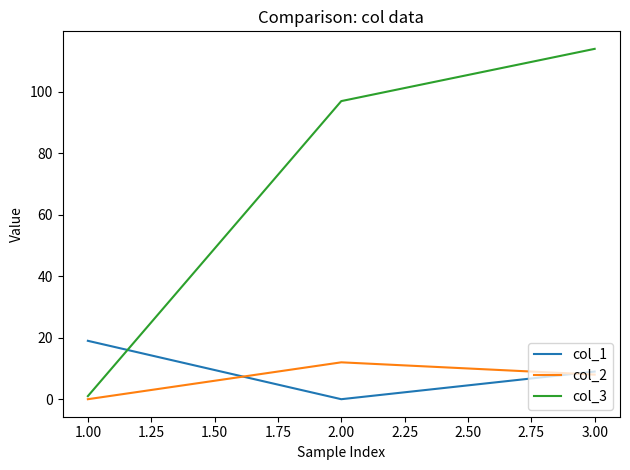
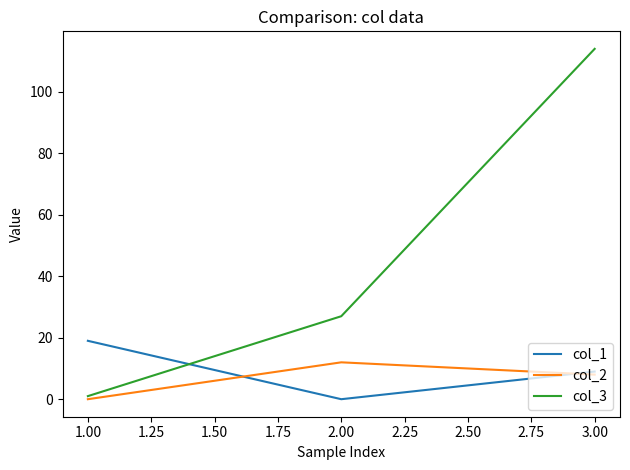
  {
    "col_1": {
      "1.00": 19,
      "2.00": 0
    },
    "col_2": {
      "1.00": 0,
      "2.00": 12
    },
    "col_3": {
      "1.00": 1,
-     "2.00": 97,
+     "2.00": 27,
      "3.00": 114
    }
  }
